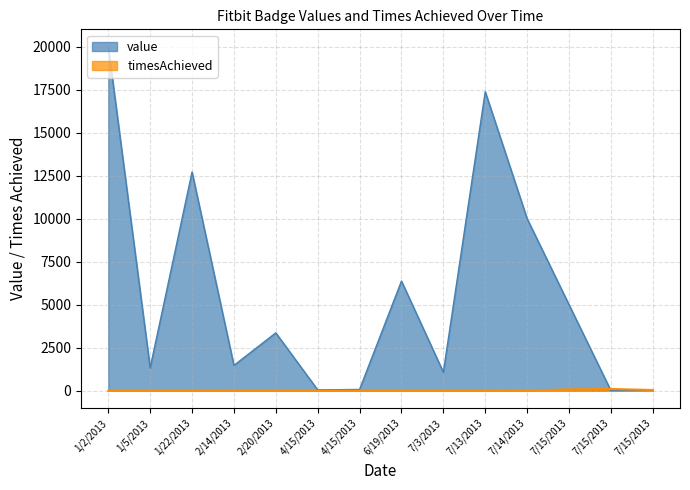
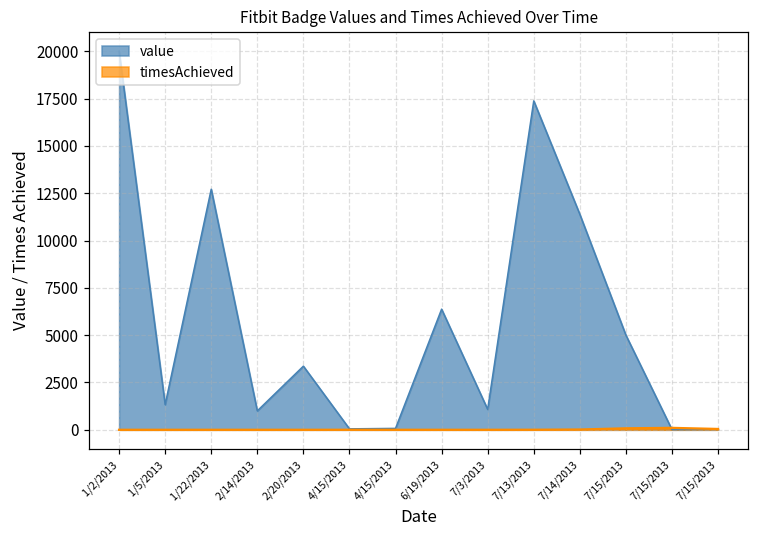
  {
    "value": {
      "1/5/2013": 1300,
      "1/22/2013": 12700,
-     "2/14/2013": 1500,
+     "2/14/2013": 1000,
      "2/20/2013": 3400,
      "6/19/2013": 6400,
      "7/3/2013": 1100,
      "7/13/2013": 17400,
-     "7/14/2013": 10000
+     "7/14/2013": 11400
    },
    "timesAchieved": {
      "1/2/2013": 0,
      "1/5/2013": 0,
      "1/22/2013": 0,
      "2/14/2013": 0,
      "2/20/2013": 0,
      "6/19/2013": 0,
      "7/3/2013": 0,
      "7/13/2013": 0,
      "7/14/2013": 0
    }
  }
